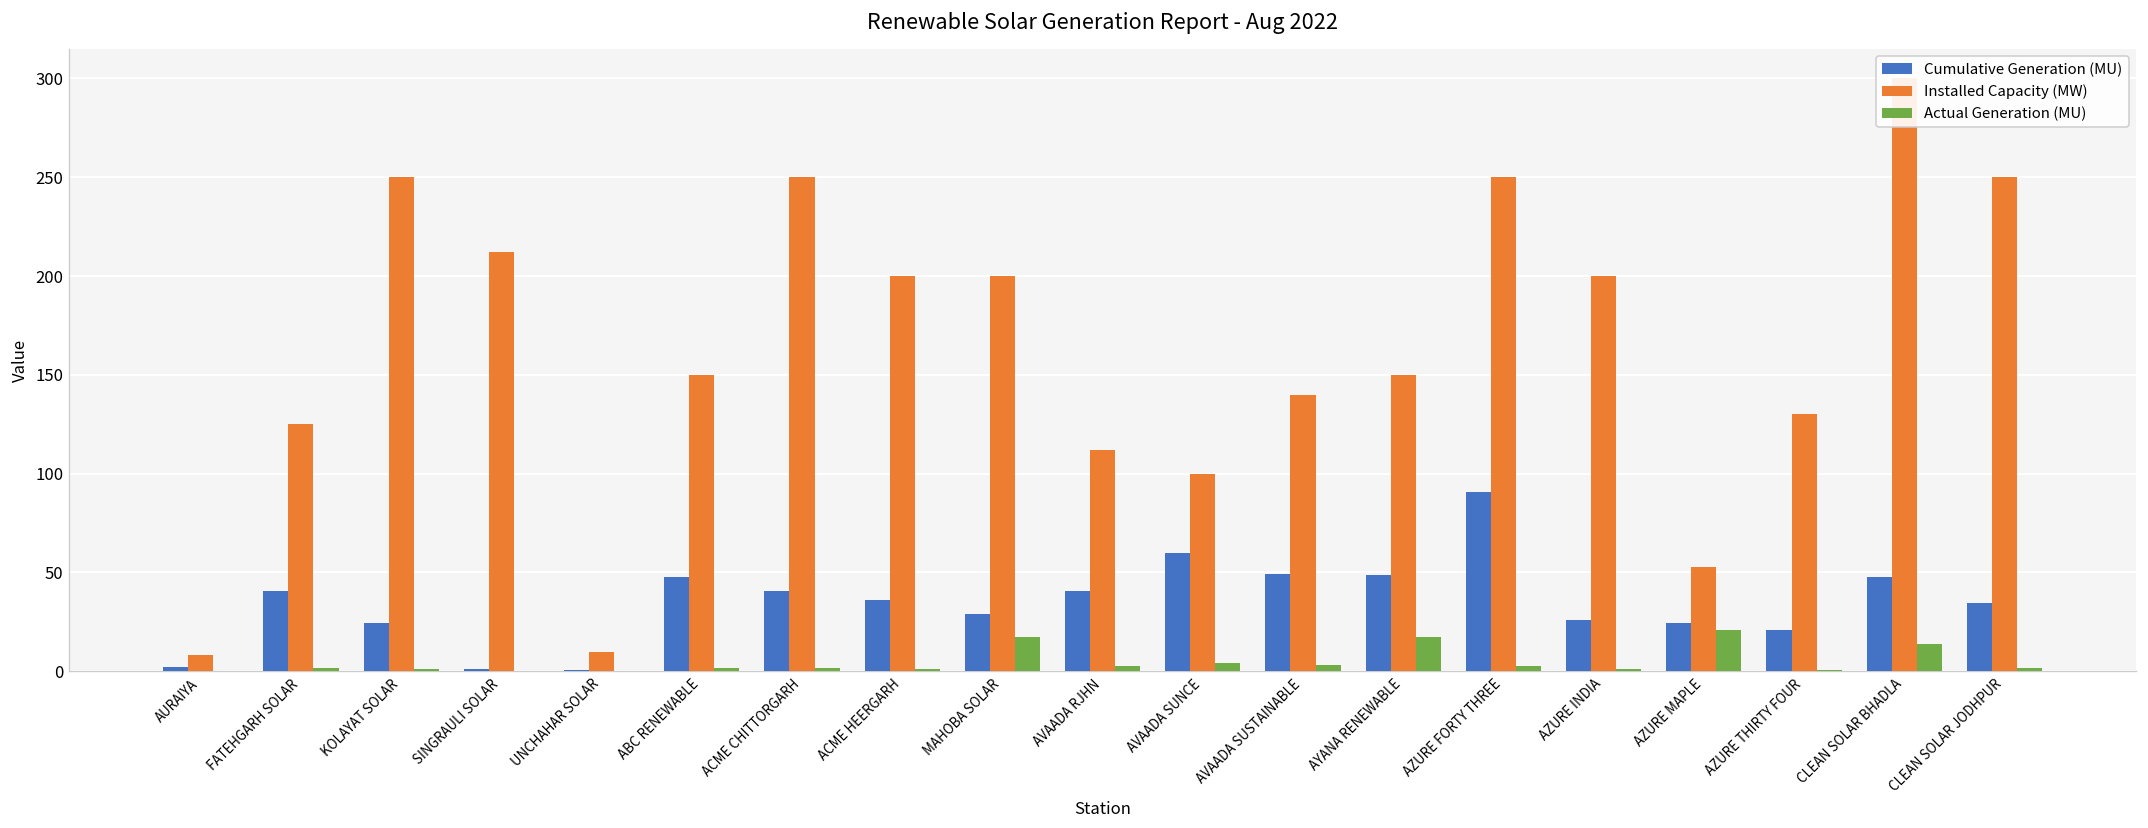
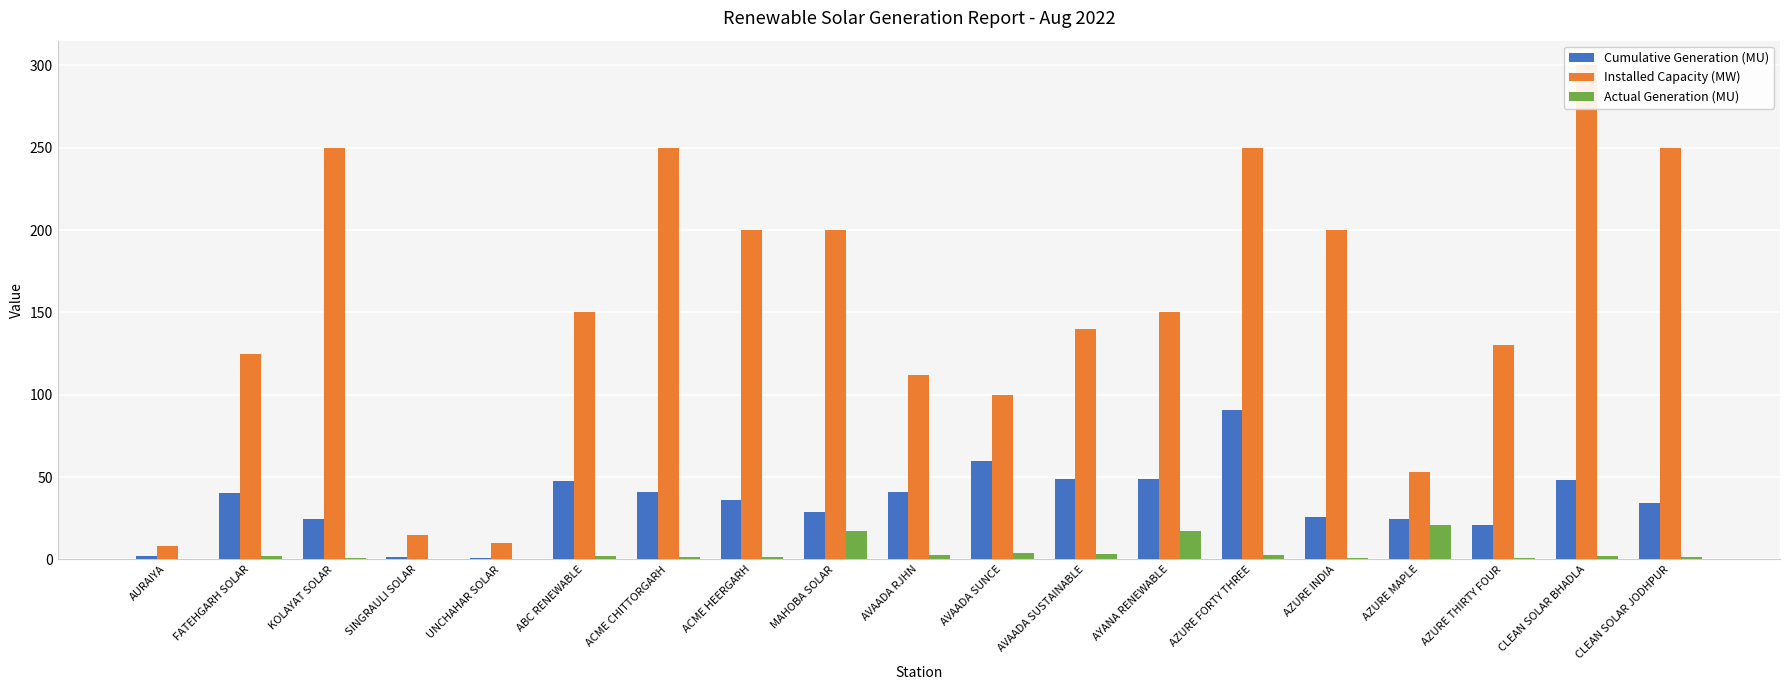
  {
    "Cumulative Generation (MU)": {
      "AURAIYA": 2,
      "FATEHGARH SOLAR": 40,
      "KOLAYAT SOLAR": 24,
      "ABC RENEWABLE": 48,
      "ACME CHITTORGARH": 41,
      "ACME HEERGARH": 36,
      "MAHOBA SOLAR": 29,
      "AVAADA RJHN": 41,
      "AVAADA SUNCE": 60,
      "AVAADA SUSTAINABLE": 49,
      "AYANA RENEWABLE": 49,
      "AZURE FORTY THREE": 90,
      "AZURE INDIA": 26,
      "AZURE MAPLE": 24,
      "AZURE THIRTY FOUR": 21,
      "CLEAN SOLAR BHADLA": 48,
      "CLEAN SOLAR JODHPUR": 34
    },
    "Installed Capacity (MW)": {
      "AURAIYA": 8,
      "FATEHGARH SOLAR": 125,
      "KOLAYAT SOLAR": 250,
-     "SINGRAULI SOLAR": 212,
+     "SINGRAULI SOLAR": 15,
      "UNCHAHAR SOLAR": 10,
      "ABC RENEWABLE": 150,
      "ACME CHITTORGARH": 250,
      "ACME HEERGARH": 200,
      "MAHOBA SOLAR": 200,
      "AVAADA RJHN": 112,
      "AVAADA SUNCE": 100,
      "AVAADA SUSTAINABLE": 140,
      "AYANA RENEWABLE": 150,
      "AZURE FORTY THREE": 250,
      "AZURE INDIA": 200,
      "AZURE MAPLE": 53,
      "AZURE THIRTY FOUR": 130,
      "CLEAN SOLAR JODHPUR": 250
    },
    "Actual Generation (MU)": {
      "FATEHGARH SOLAR": 2,
      "ABC RENEWABLE": 2,
      "ACME CHITTORGARH": 2,
      "MAHOBA SOLAR": 18,
      "AVAADA RJHN": 3,
      "AVAADA SUNCE": 4,
      "AVAADA SUSTAINABLE": 3,
      "AYANA RENEWABLE": 17,
      "AZURE FORTY THREE": 3,
      "AZURE MAPLE": 21,
-     "CLEAN SOLAR BHADLA": 14
+     "CLEAN SOLAR BHADLA": 2
    }
  }
